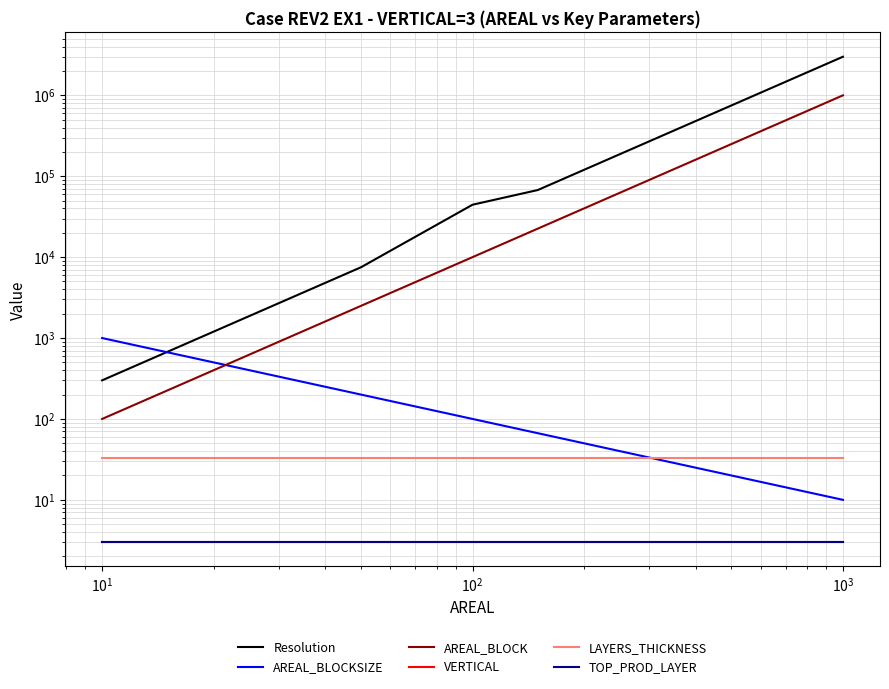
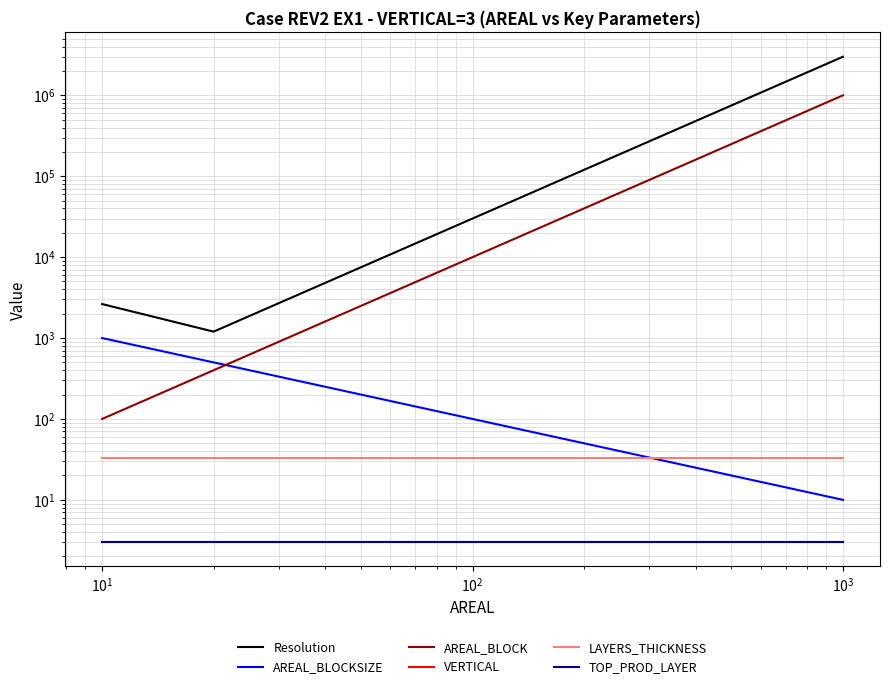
  {
    "Resolution": {
-     "10^1": 300,
-     "10^2": 40000,
+     "10^1": 2600,
+     "10^2": 30000,
      "10^3": 3000000
    },
    "AREAL_BLOCKSIZE": {
      "10^1": 1000,
      "10^2": 100,
      "10^3": 10
    },
    "AREAL_BLOCK": {
      "10^1": 100,
      "10^2": 10000,
      "10^3": 1000000
    },
    "TOP_PROD_LAYER": {
      "10^1": 3,
      "10^2": 3,
      "10^3": 3
    },
    "LAYERS_THICKNESS": {
      "10^1": 33,
      "10^2": 33,
      "10^3": 33
    }
  }
